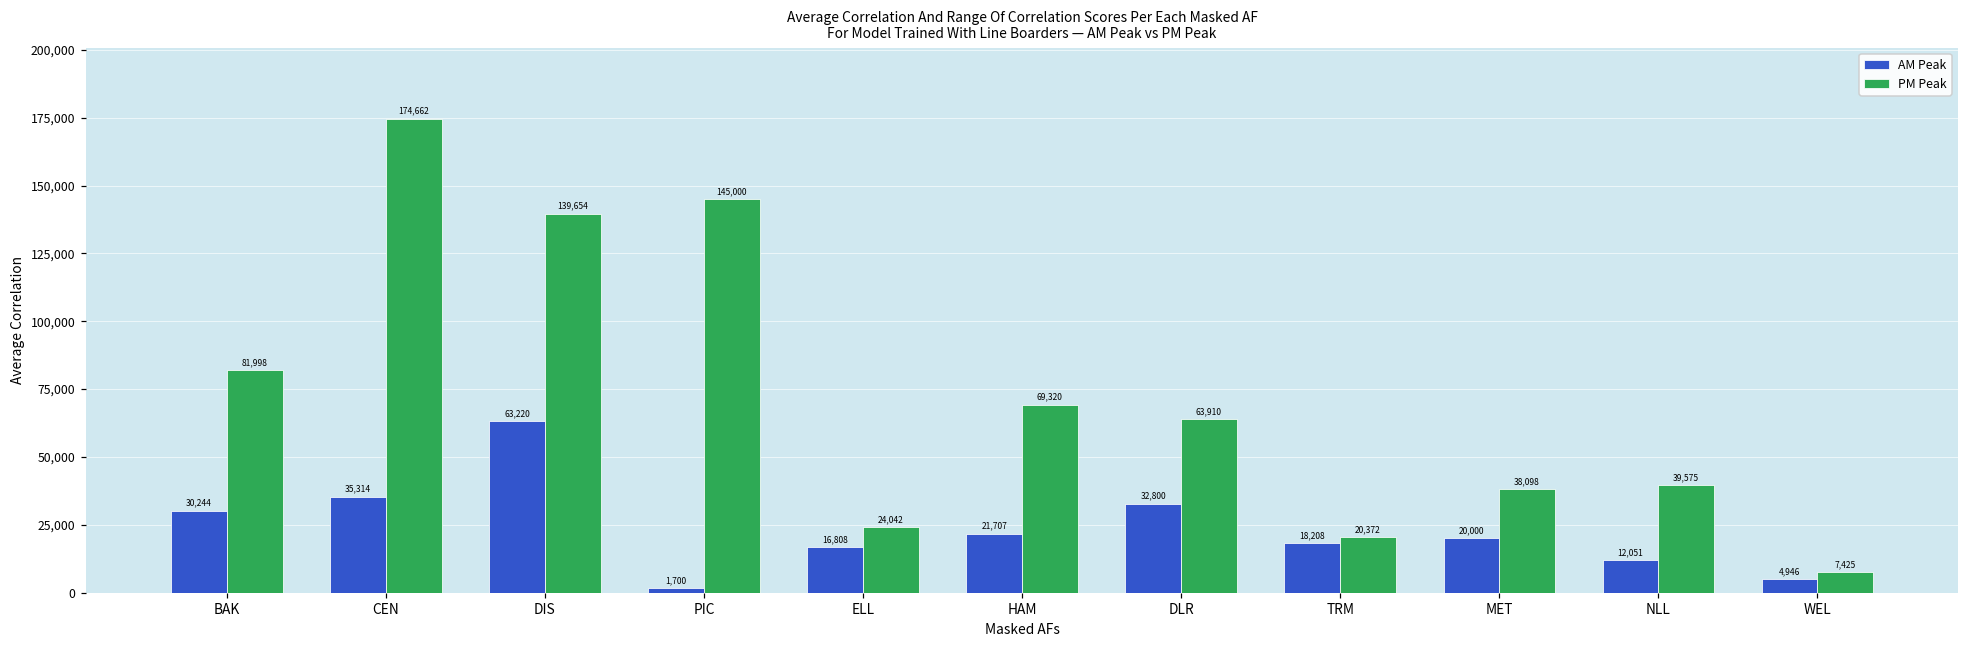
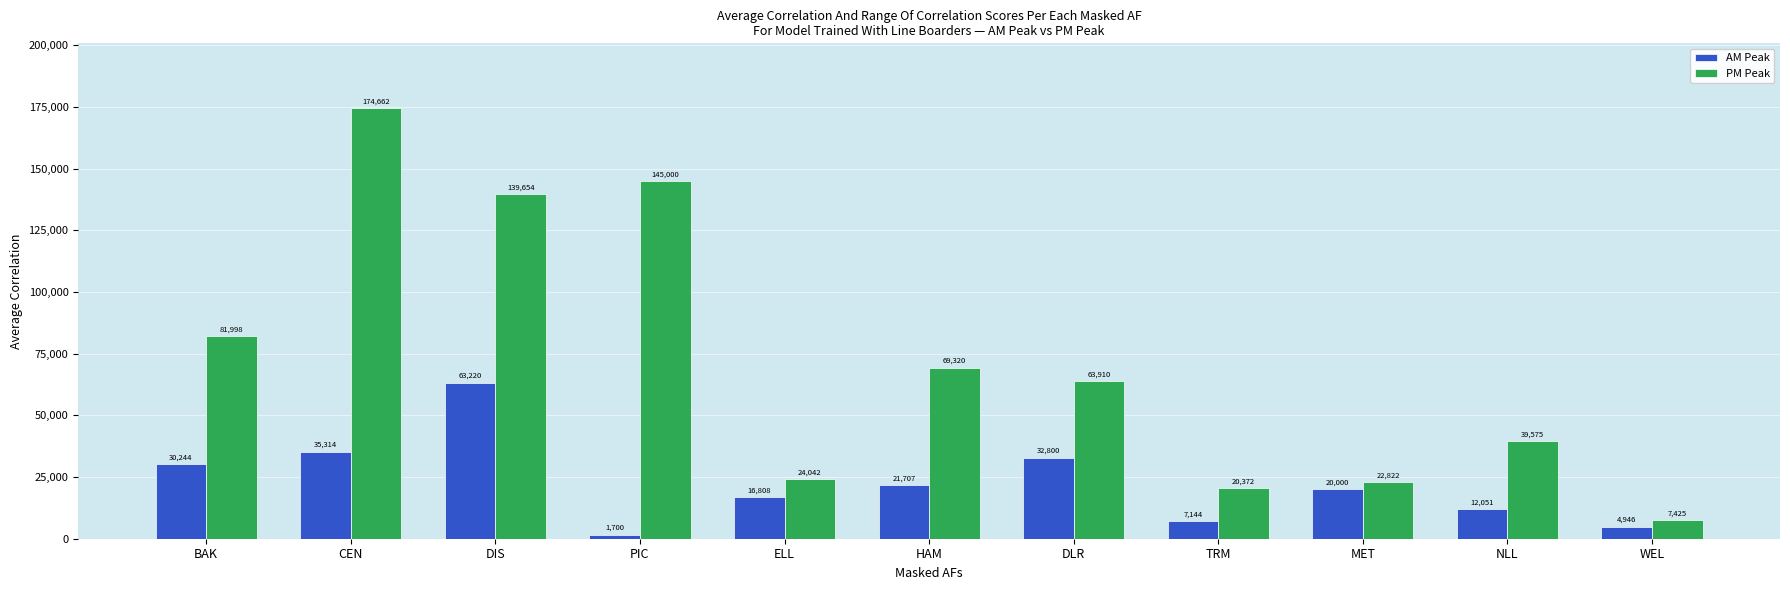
  {
    "AM Peak": {
      "BAK": "30,244",
      "CEN": "35,314",
      "DIS": "63,220",
      "PIC": "1,700",
      "ELL": "16,808",
      "HAM": "21,707",
      "DLR": "32,800",
-     "TRM": "18,208",
+     "TRM": "7,144",
      "MET": "20,000",
      "NLL": "12,051",
      "WEL": "4,946"
    },
    "PM Peak": {
      "BAK": "81,998",
      "CEN": "174,662",
      "DIS": "139,654",
      "PIC": "145,000",
      "ELL": "24,042",
      "HAM": "69,320",
      "DLR": "63,910",
      "TRM": "20,372",
-     "MET": "38,098",
+     "MET": "22,822",
      "NLL": "39,575",
      "WEL": "7,425"
    }
  }
